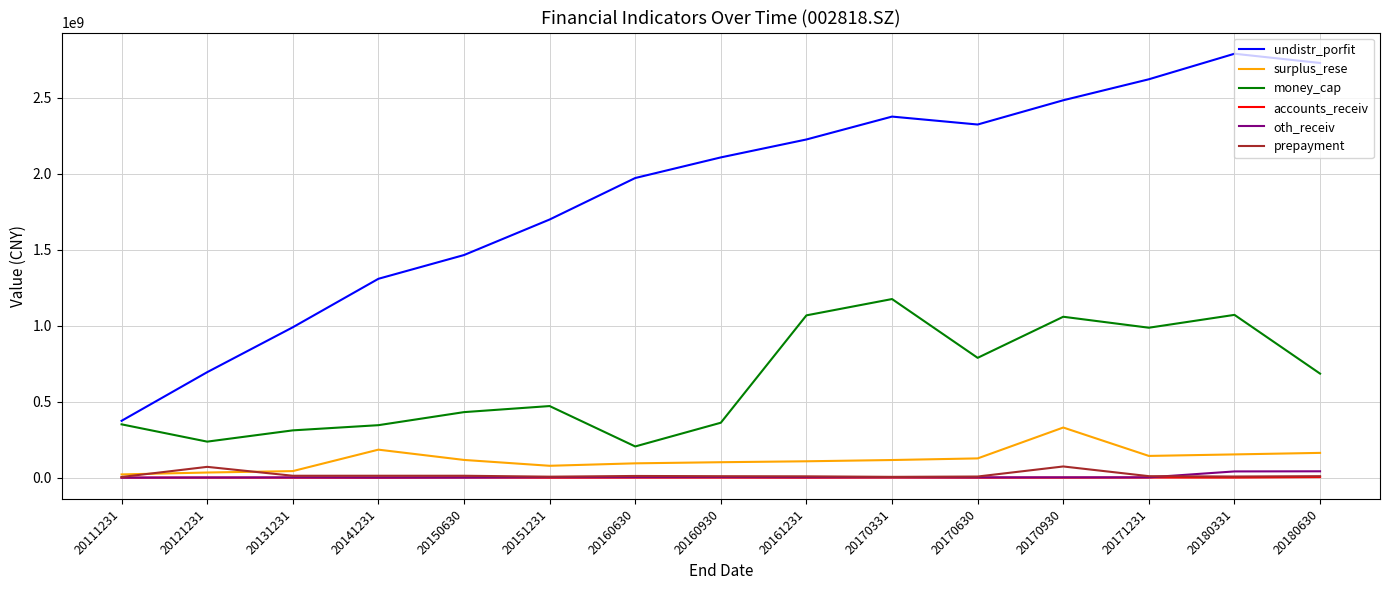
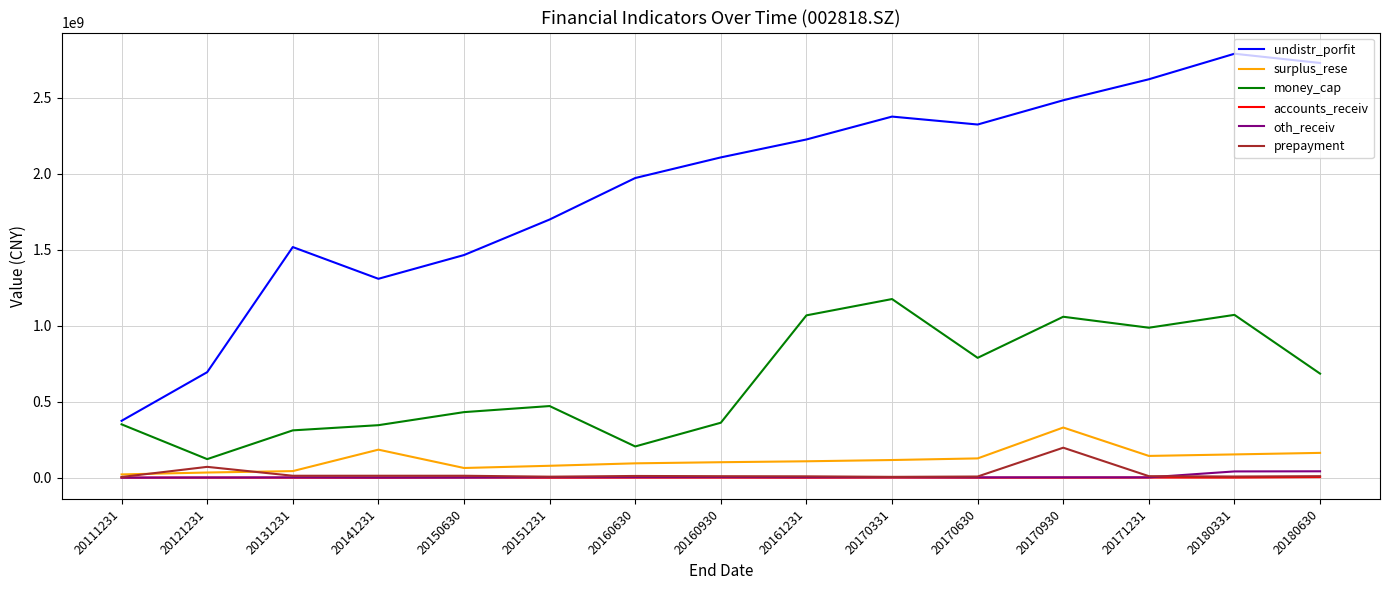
  {
    "undistr_porfit": {
      "20111231": 370000000,
      "20121231": 690000000,
-     "20131231": 990000000,
+     "20131231": 1520000000,
      "20141231": 1310000000,
      "20150630": 1460000000,
      "20151231": 1700000000,
      "20160630": 1970000000,
      "20160930": 2110000000,
      "20161231": 2220000000,
      "20170331": 2380000000,
      "20170630": 2320000000,
      "20170930": 2480000000,
      "20171231": 2620000000
    },
    "surplus_rese": {
      "20111231": 20000000,
      "20121231": 30000000,
      "20131231": 40000000,
      "20141231": 180000000,
-     "20150630": 120000000,
+     "20150630": 60000000,
      "20151231": 80000000,
      "20160630": 90000000,
      "20160930": 100000000,
      "20161231": 110000000,
      "20170331": 120000000,
      "20170630": 130000000,
      "20170930": 330000000,
      "20171231": 140000000,
      "20180331": 150000000,
      "20180630": 160000000
    },
    "money_cap": {
      "20111231": 350000000,
-     "20121231": 240000000,
+     "20121231": 120000000,
      "20131231": 310000000,
      "20141231": 350000000,
      "20150630": 430000000,
      "20151231": 470000000,
      "20160630": 210000000,
      "20160930": 360000000,
      "20161231": 1070000000,
      "20170331": 1180000000,
      "20170630": 790000000,
      "20170930": 1060000000,
      "20171231": 990000000,
      "20180331": 1070000000,
      "20180630": 680000000
    },
    "oth_receiv": {
      "20180331": 40000000,
      "20180630": 40000000
    },
    "prepayment": {
      "20121231": 70000000,
-     "20170930": 70000000
+     "20170930": 200000000
    }
  }
